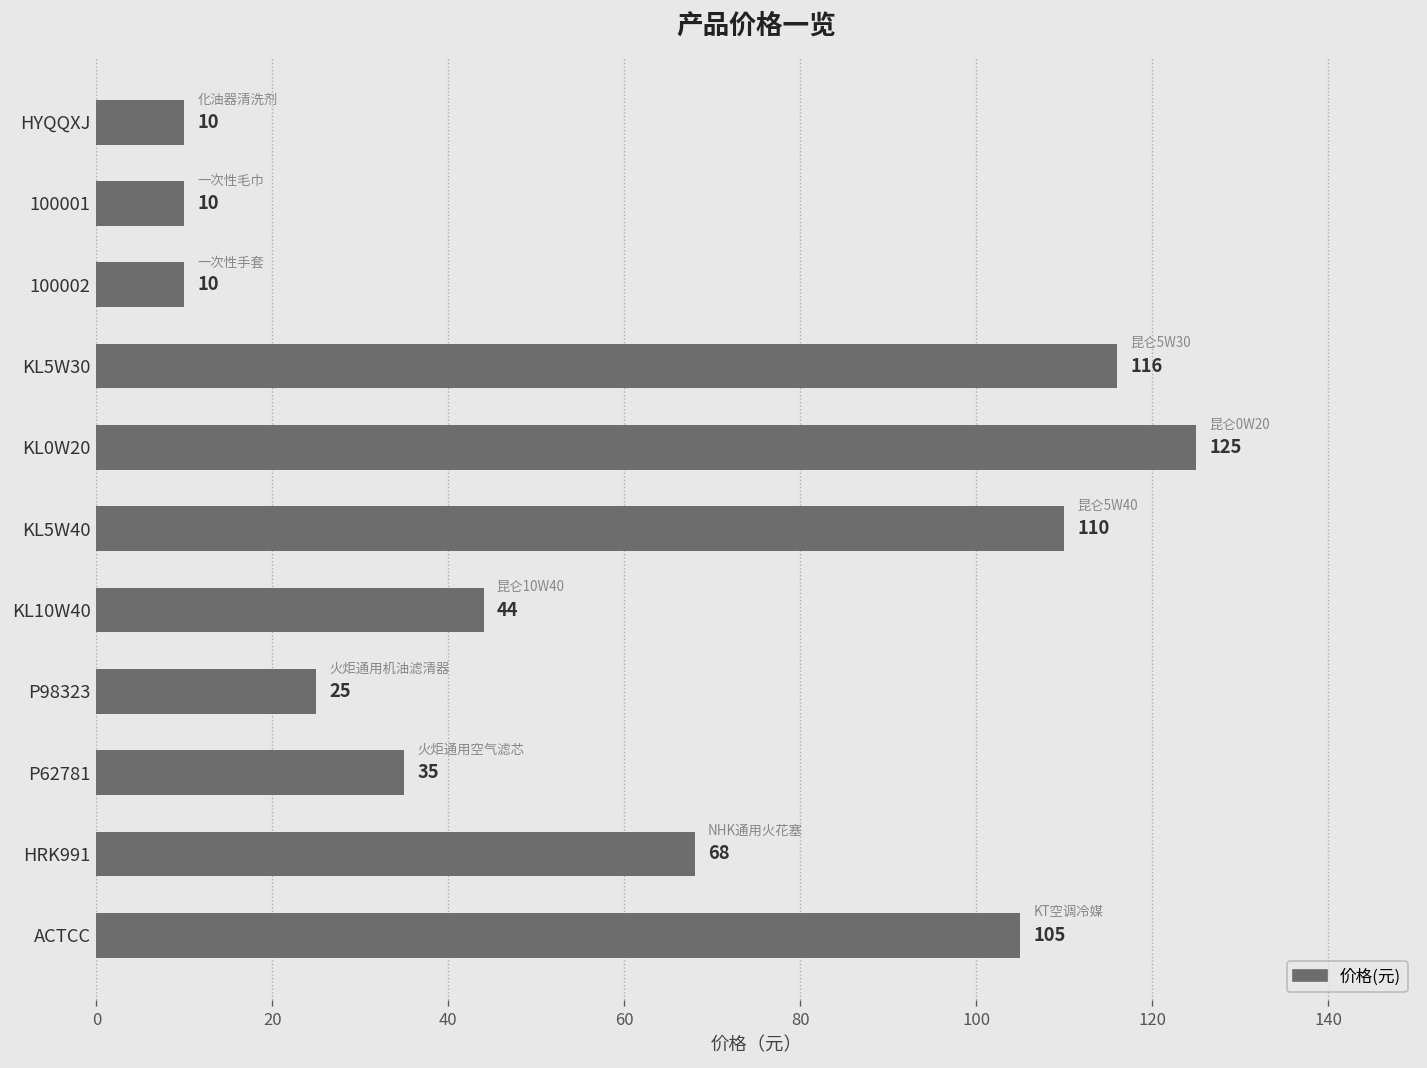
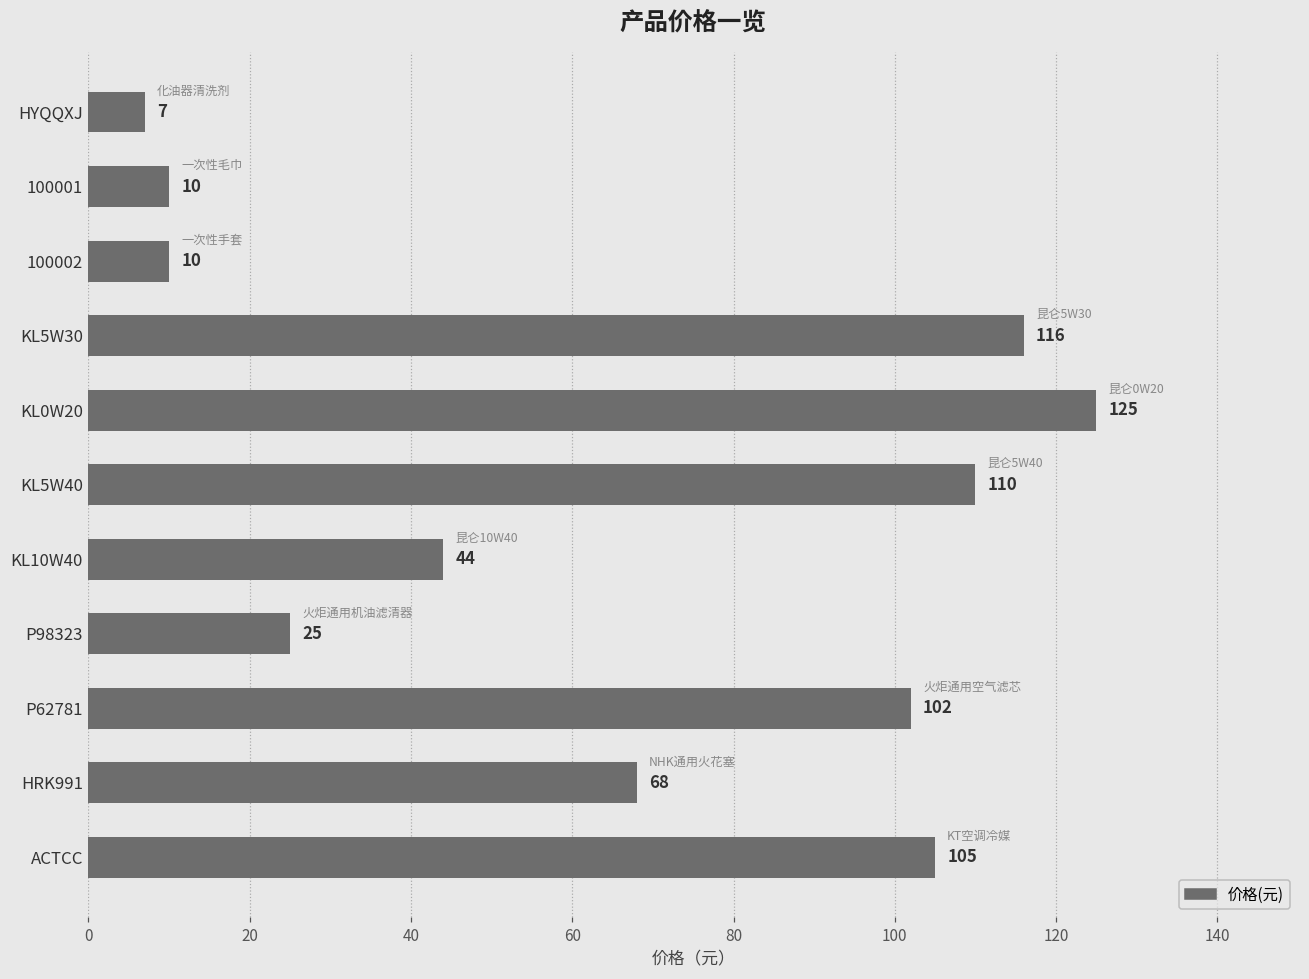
  {
-   "HYQQXJ": 10,
+   "HYQQXJ": 7,
    "100001": 10,
    "100002": 10,
    "KL5W30": 116,
    "KL0W20": 125,
    "KL5W40": 110,
    "KL10W40": 44,
    "P98323": 25,
-   "P62781": 35,
+   "P62781": 102,
    "HRK991": 68,
    "ACTCC": 105
  }
